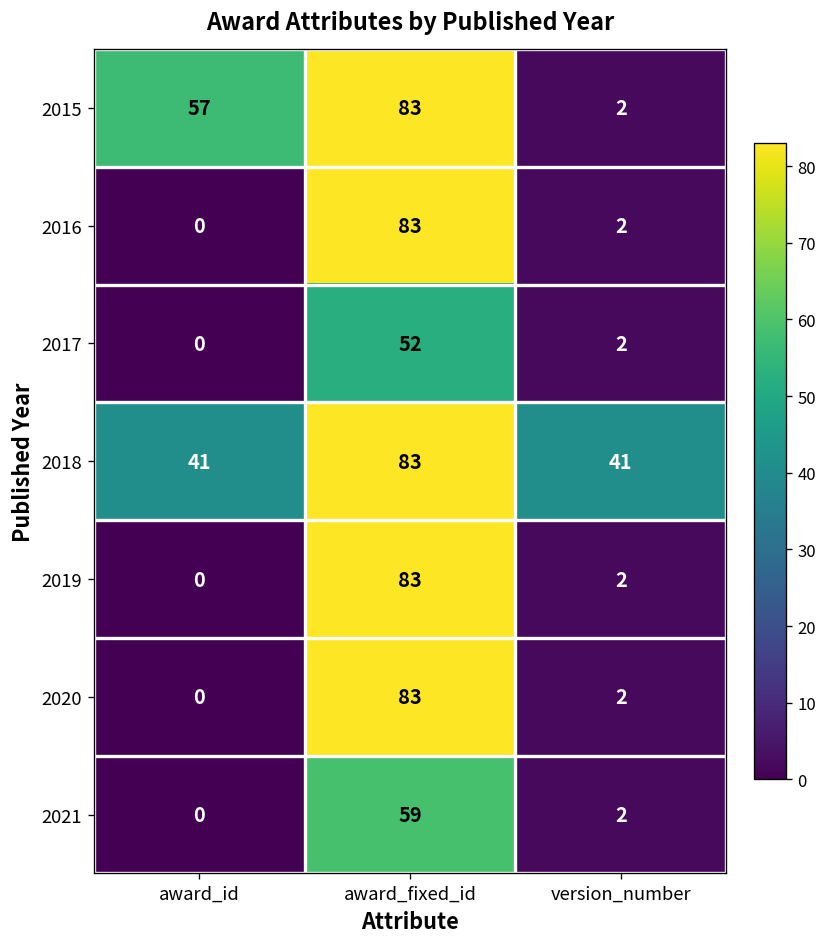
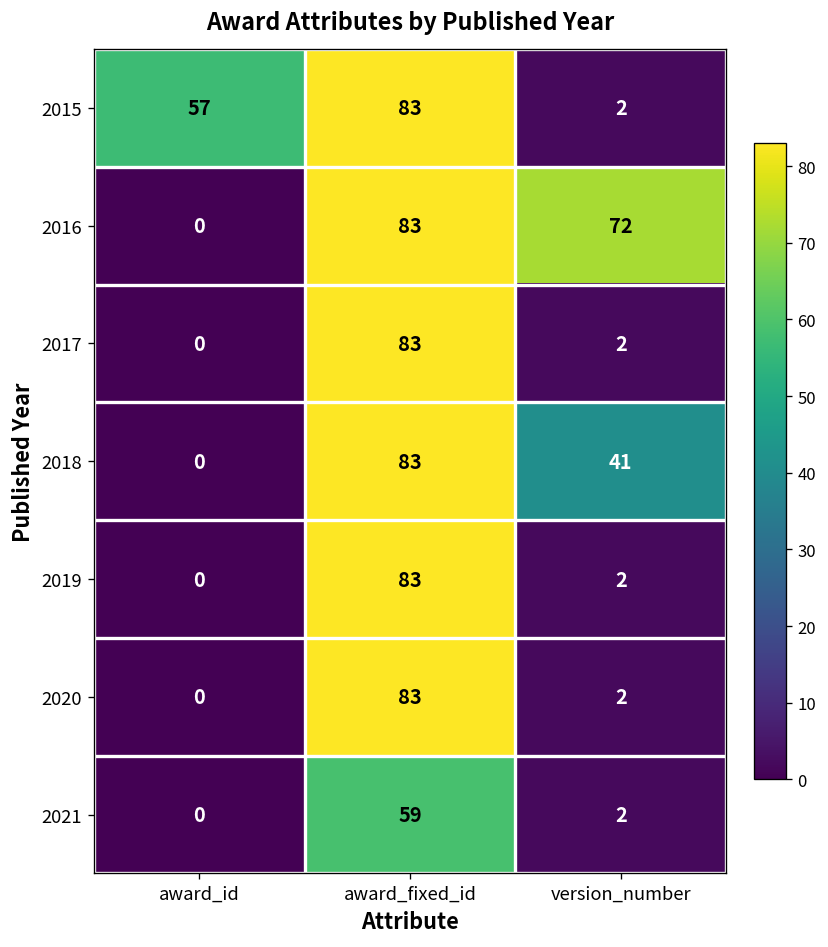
  {
    "2015": {
      "award_id": 57,
      "award_fixed_id": 83,
      "version_number": 2
    },
    "2016": {
      "award_id": 0,
      "award_fixed_id": 83,
-     "version_number": 2
+     "version_number": 72
    },
    "2017": {
      "award_id": 0,
-     "award_fixed_id": 52,
+     "award_fixed_id": 83,
      "version_number": 2
    },
    "2018": {
-     "award_id": 41,
+     "award_id": 0,
      "award_fixed_id": 83,
      "version_number": 41
    },
    "2019": {
      "award_id": 0,
      "award_fixed_id": 83,
      "version_number": 2
    },
    "2020": {
      "award_id": 0,
      "award_fixed_id": 83,
      "version_number": 2
    },
    "2021": {
      "award_id": 0,
      "award_fixed_id": 59,
      "version_number": 2
    }
  }
